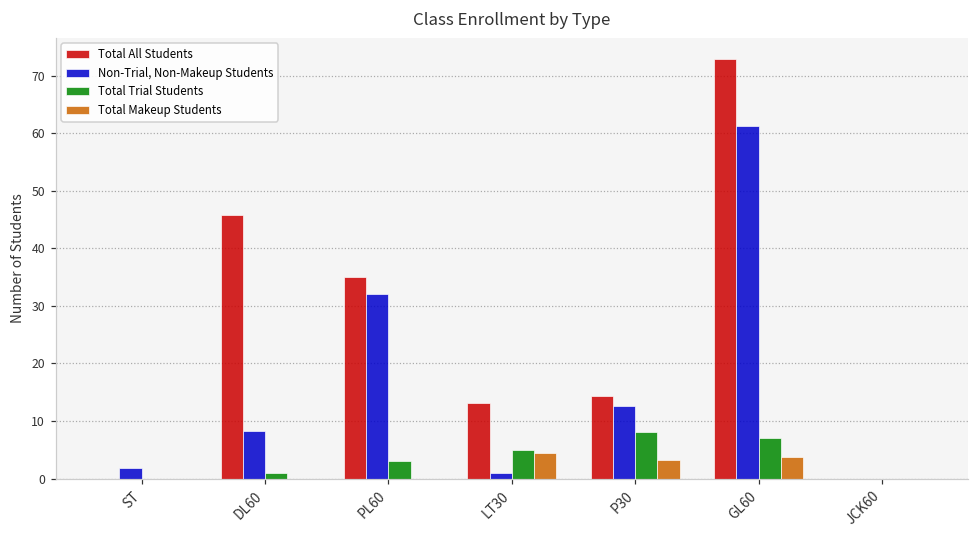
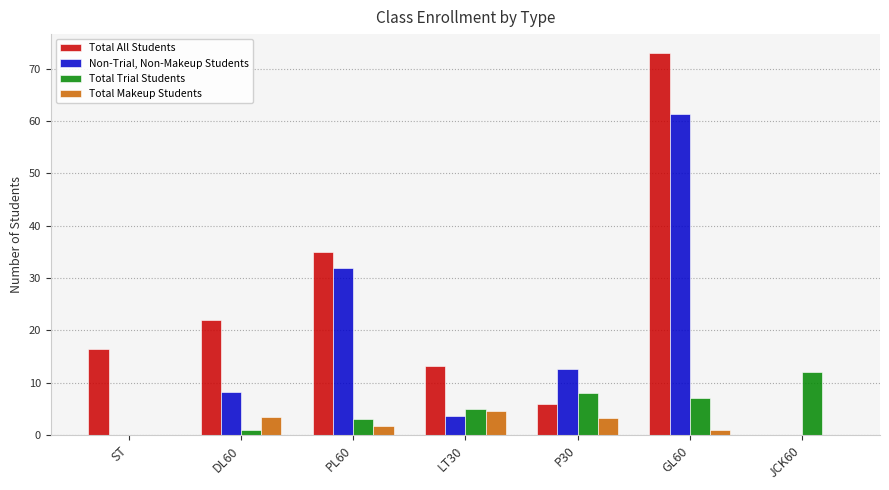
  {
    "Total All Students": {
-     "ST": 0,
-     "DL60": 46,
+     "ST": 17,
+     "DL60": 22,
      "PL60": 35,
      "LT30": 13,
-     "P30": 14,
+     "P30": 6,
      "GL60": 73,
      "JCK60": 0
    },
    "Non-Trial, Non-Makeup Students": {
-     "ST": 2,
+     "ST": 0,
      "DL60": 8,
      "PL60": 32,
-     "LT30": 1,
+     "LT30": 4,
      "P30": 13,
      "GL60": 61,
      "JCK60": 0
    },
    "Total Trial Students": {
      "ST": 0,
      "DL60": 1,
      "PL60": 3,
      "LT30": 5,
      "P30": 8,
      "GL60": 7,
-     "JCK60": 0
+     "JCK60": 12
    },
    "Total Makeup Students": {
      "ST": 0,
-     "DL60": 0,
-     "PL60": 0,
+     "DL60": 3,
+     "PL60": 2,
      "LT30": 5,
      "P30": 3,
-     "GL60": 4,
+     "GL60": 1,
      "JCK60": 0
    }
  }
